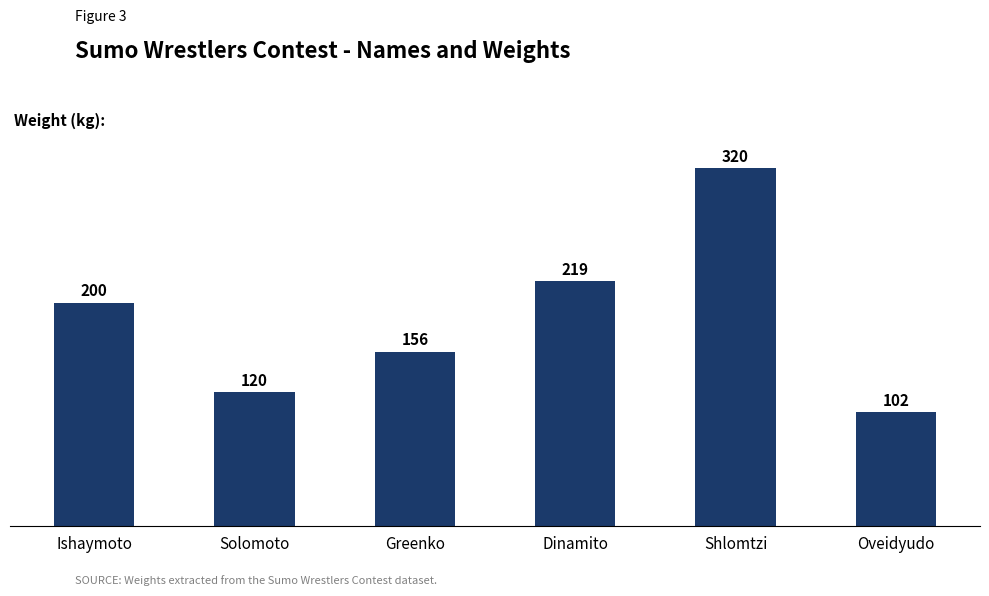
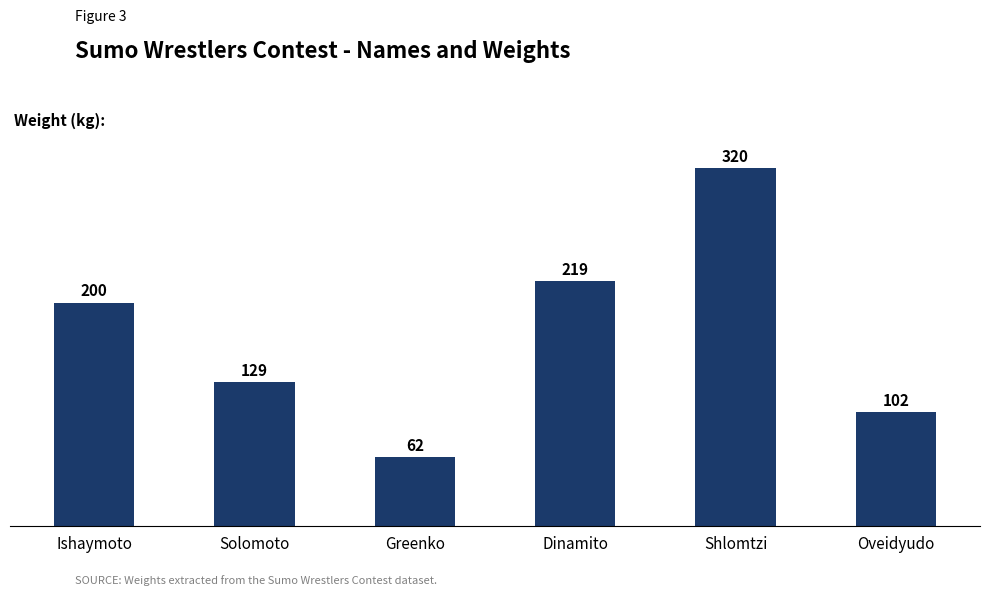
  {
    "Ishaymoto": 200,
-   "Solomoto": 120,
-   "Greenko": 156,
+   "Solomoto": 129,
+   "Greenko": 62,
    "Dinamito": 219,
    "Shlomtzi": 320,
    "Oveidyudo": 102
  }
